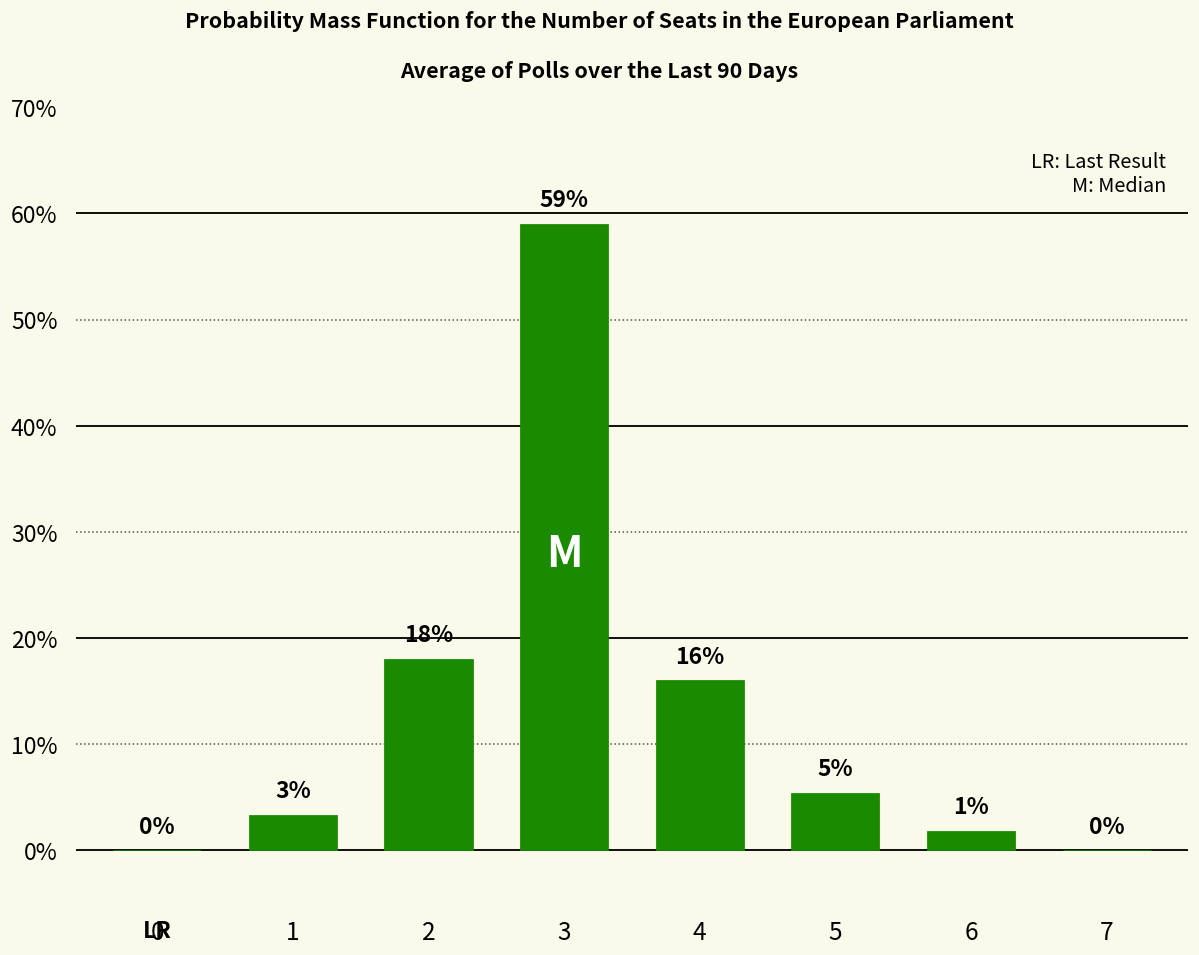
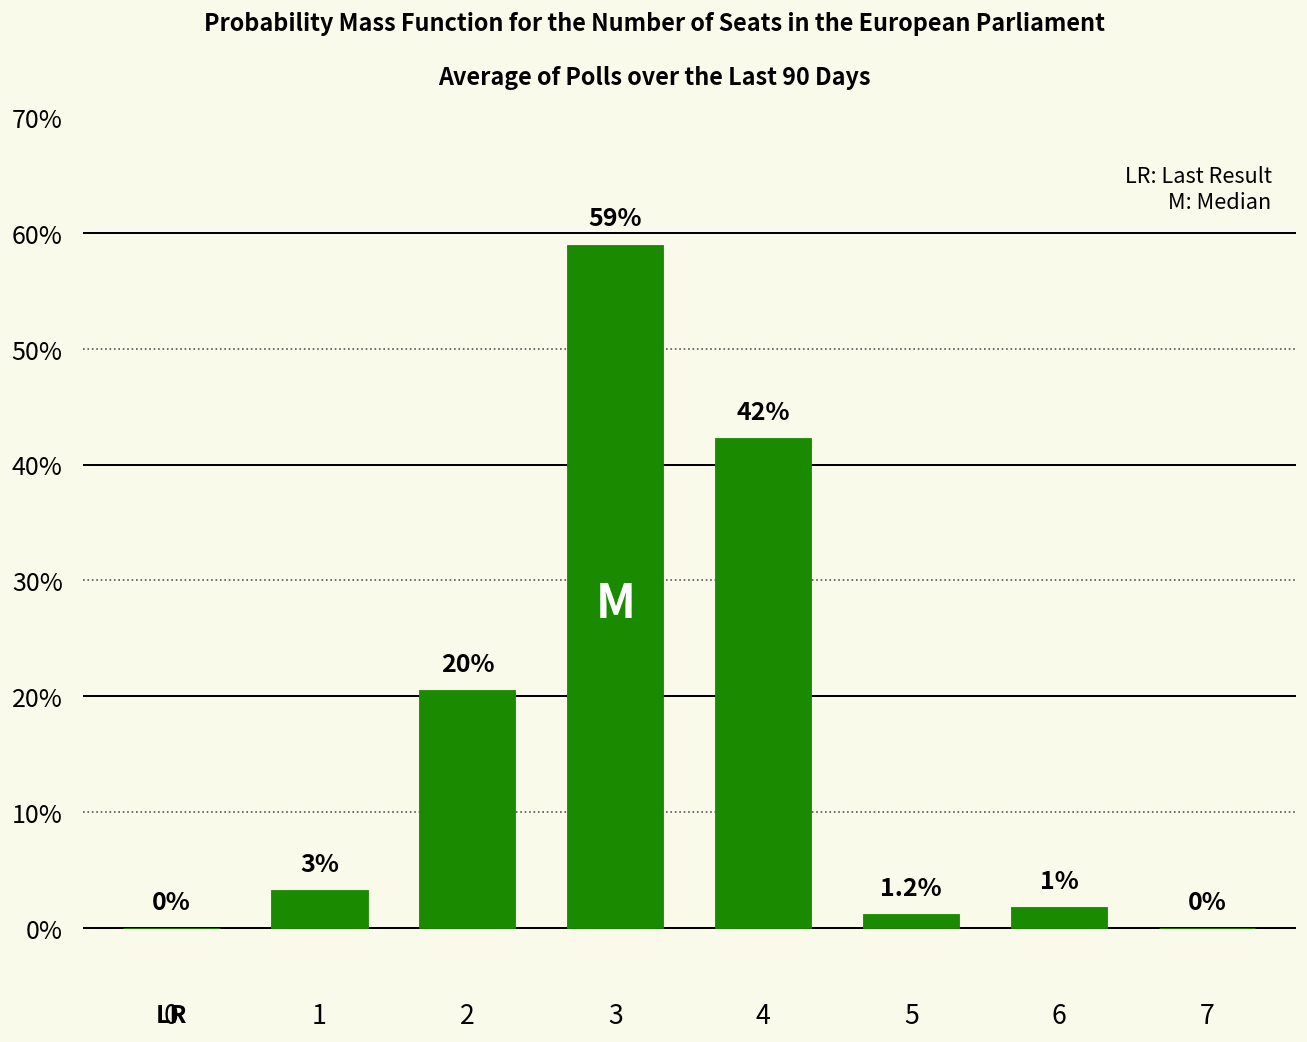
  {
    "0": "0%",
    "1": "3%",
-   "2": "18%",
+   "2": "20%",
    "3": "59%",
-   "4": "16%",
-   "5": "5%",
+   "4": "42%",
+   "5": "1.2%",
    "7": "0%"
  }
